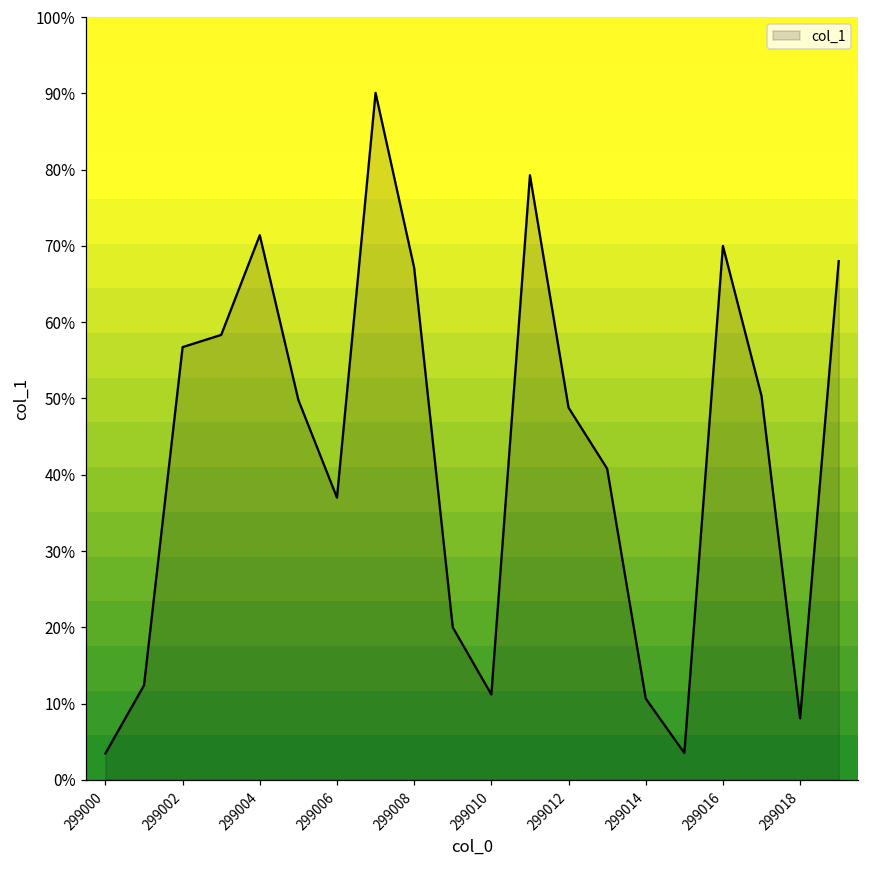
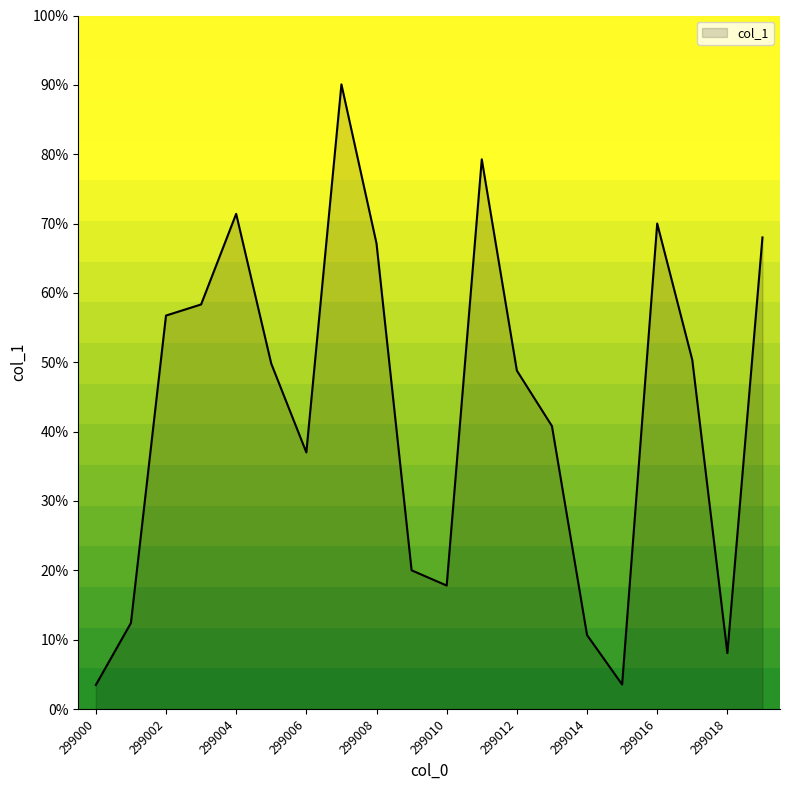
  {
    "299000": "3%",
    "299002": "57%",
    "299004": "71%",
    "299006": "37%",
    "299008": "67%",
-   "299010": "11%",
+   "299010": "18%",
    "299012": "49%",
    "299014": "11%",
    "299016": "70%",
    "299018": "8%"
  }
